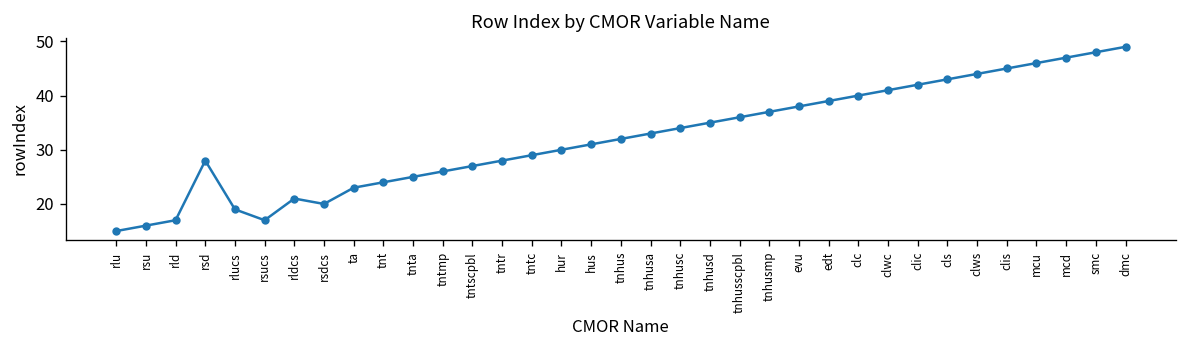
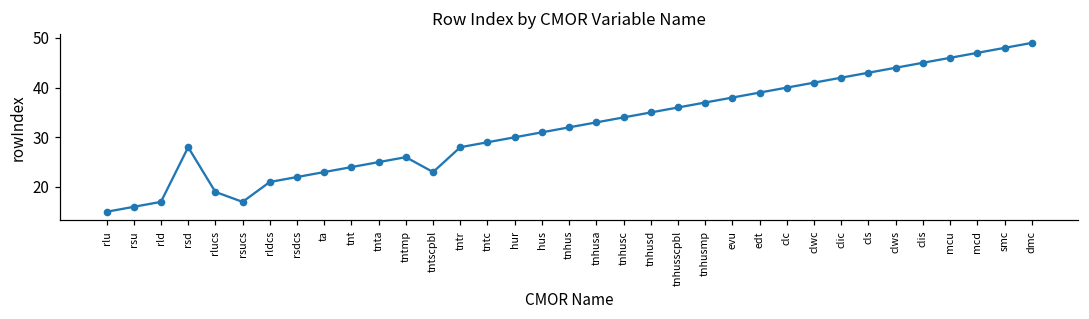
  {
    "rlu": 15,
    "rsu": 16,
    "rld": 17,
    "rsd": 28,
    "rlucs": 19,
    "rsucs": 17,
    "rldcs": 21,
-   "rsdcs": 20,
+   "rsdcs": 22,
    "ta": 23,
    "tnt": 24,
    "tnta": 25,
    "tntmp": 26,
-   "tntscpbl": 27,
+   "tntscpbl": 23,
    "tntr": 28,
    "tntc": 29,
    "hur": 30,
    "hus": 31,
    "tnhus": 32,
    "tnhusa": 33,
    "tnhusc": 34,
    "tnhusd": 35,
    "tnhusscpbl": 36,
    "tnhusmp": 37,
    "evu": 38,
    "edt": 39,
    "clc": 40,
    "clwc": 41,
    "clic": 42,
    "cls": 43,
    "clws": 44,
    "clis": 45,
    "mcu": 46,
    "mcd": 47,
    "smc": 48,
    "dmc": 49
  }
